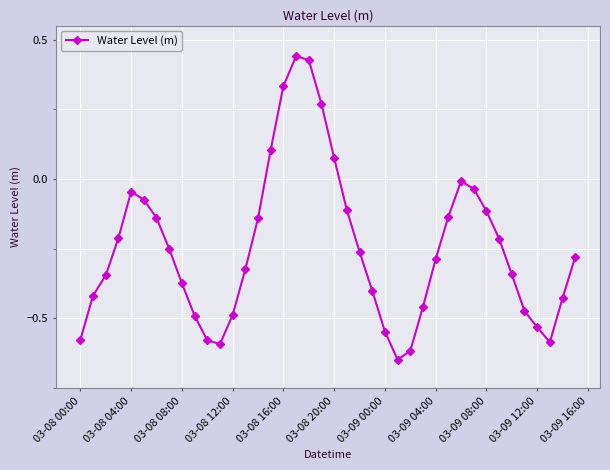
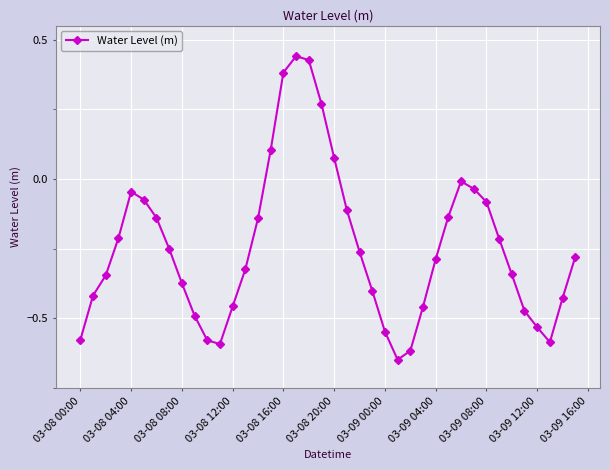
  {
    "03-08 00:00": -0.58,
    "03-08 04:00": -0.05,
    "03-08 08:00": -0.37,
-   "03-08 12:00": -0.49,
-   "03-08 16:00": 0.33,
+   "03-08 12:00": -0.46,
+   "03-08 16:00": 0.38,
    "03-08 20:00": 0.08,
    "03-09 00:00": -0.55,
    "03-09 04:00": -0.29,
-   "03-09 08:00": -0.12,
+   "03-09 08:00": -0.08,
    "03-09 12:00": -0.53
  }
